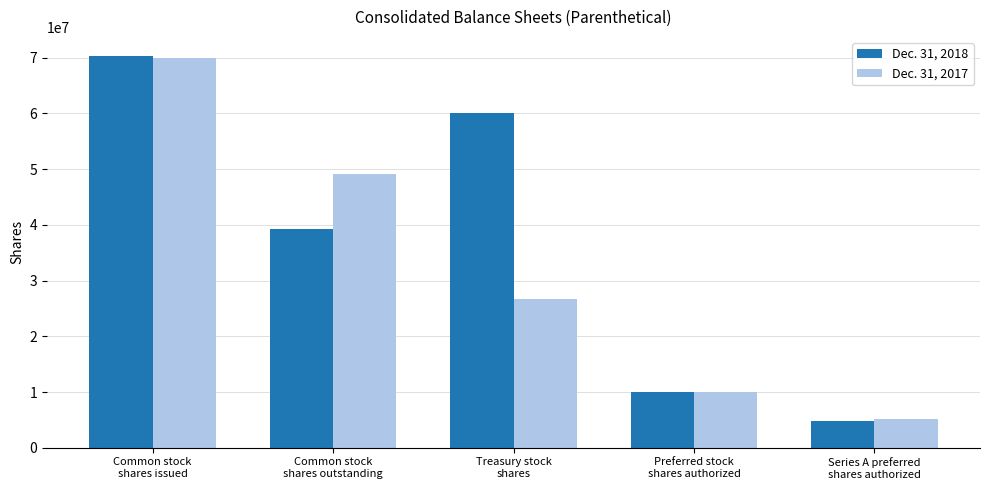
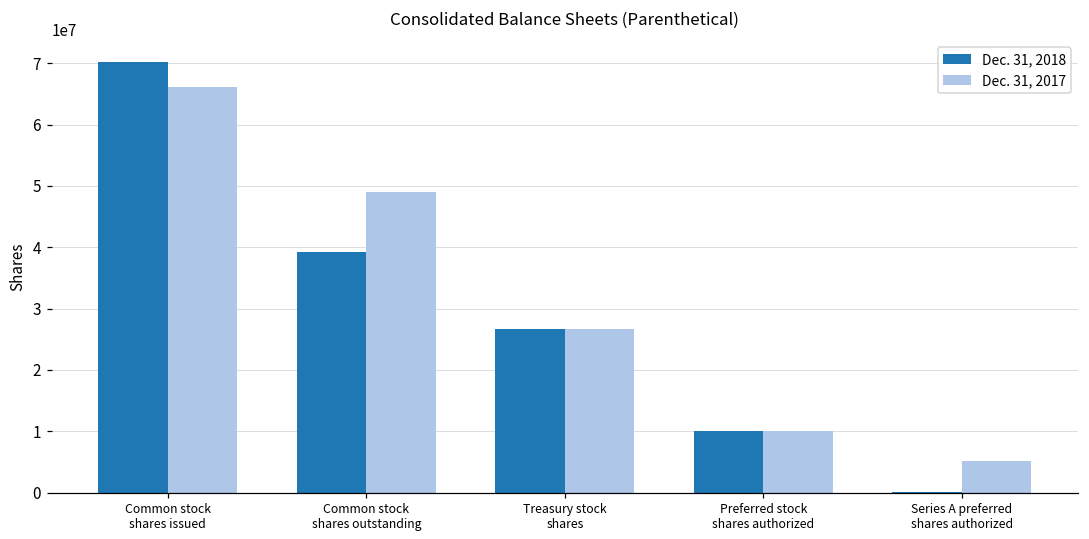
  {
    "Dec. 31, 2018": {
      "Common stock shares issued": 70000000,
      "Common stock shares outstanding": 39000000,
-     "Treasury stock shares": 60000000,
+     "Treasury stock shares": 27000000,
      "Preferred stock shares authorized": 10000000,
-     "Series A preferred shares authorized": 5000000
+     "Series A preferred shares authorized": 0
    },
    "Dec. 31, 2017": {
-     "Common stock shares issued": 70000000,
+     "Common stock shares issued": 66000000,
      "Common stock shares outstanding": 49000000,
      "Treasury stock shares": 27000000,
      "Preferred stock shares authorized": 10000000,
      "Series A preferred shares authorized": 5000000
    }
  }
